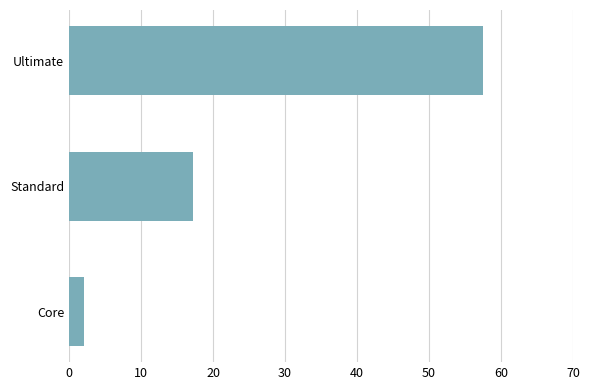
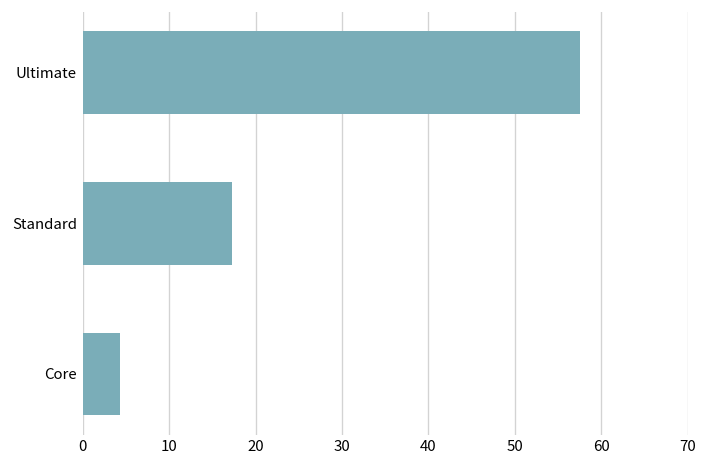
  {
    "Ultimate": 58,
    "Standard": 17,
-   "Core": 2
+   "Core": 4
  }
